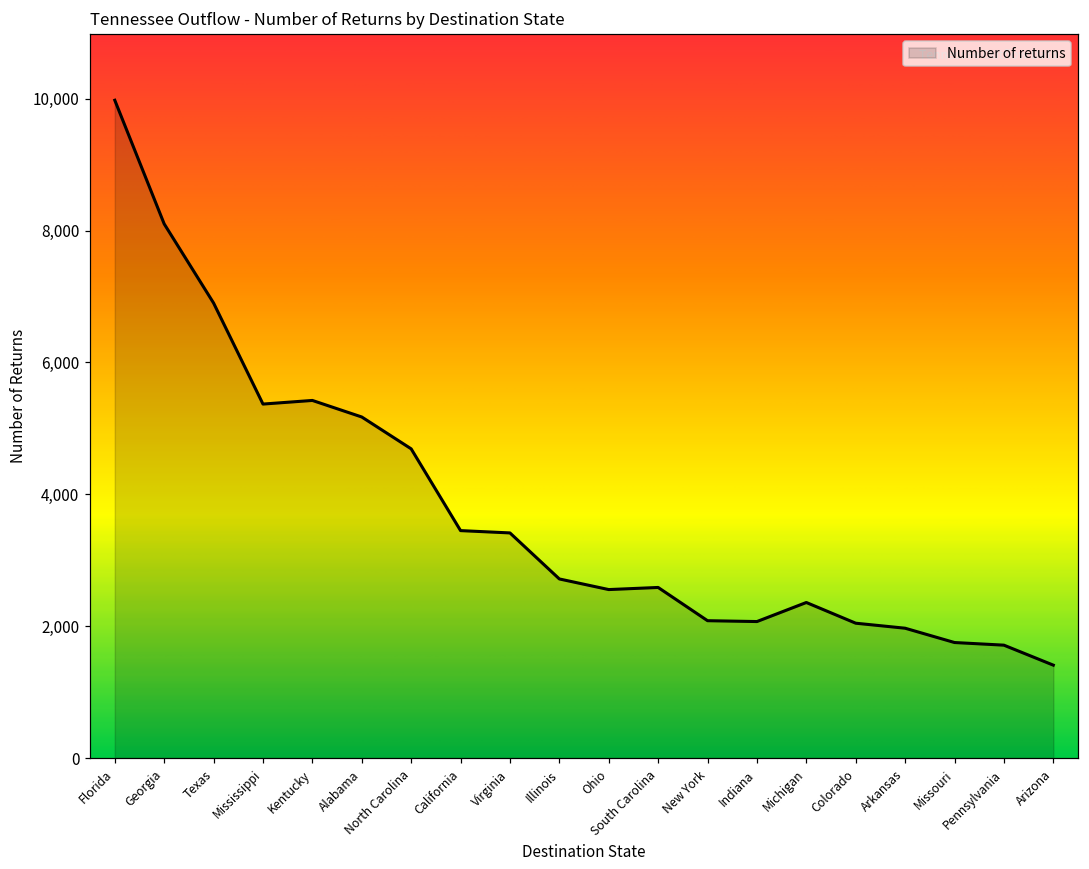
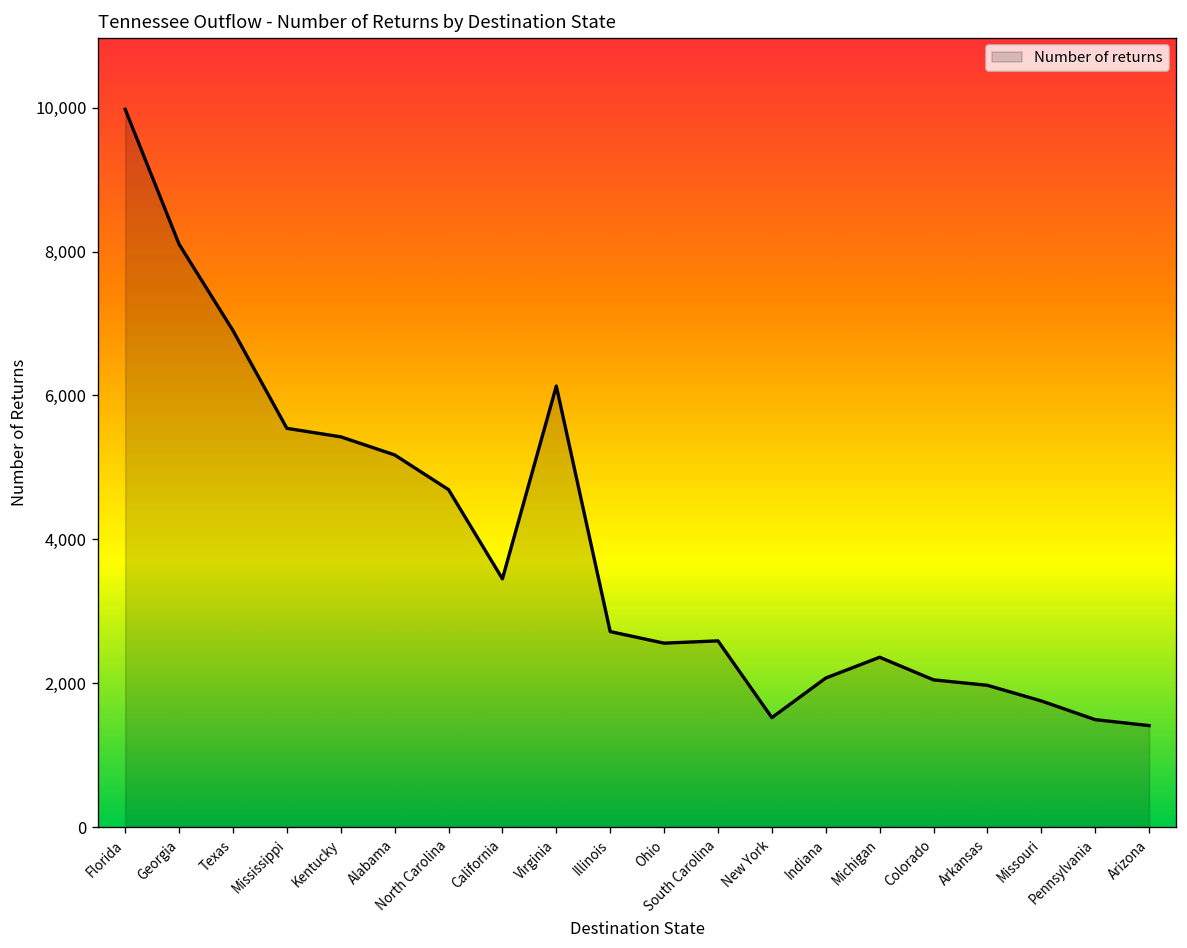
  {
    "Florida": "10,000",
    "Georgia": "8,100",
    "Texas": "6,900",
-   "Mississippi": "5,400",
+   "Mississippi": "5,500",
    "Kentucky": "5,400",
    "Alabama": "5,200",
    "North Carolina": "4,700",
    "California": "3,500",
-   "Virginia": "3,400",
+   "Virginia": "6,100",
    "Illinois": "2,700",
    "Ohio": "2,600",
    "South Carolina": "2,600",
-   "New York": "2,100",
+   "New York": "1,500",
    "Indiana": "2,100",
    "Michigan": "2,400",
    "Colorado": "2,000",
    "Arkansas": "2,000",
    "Missouri": "1,800",
-   "Pennsylvania": "1,700",
+   "Pennsylvania": "1,500",
    "Arizona": "1,400"
  }
